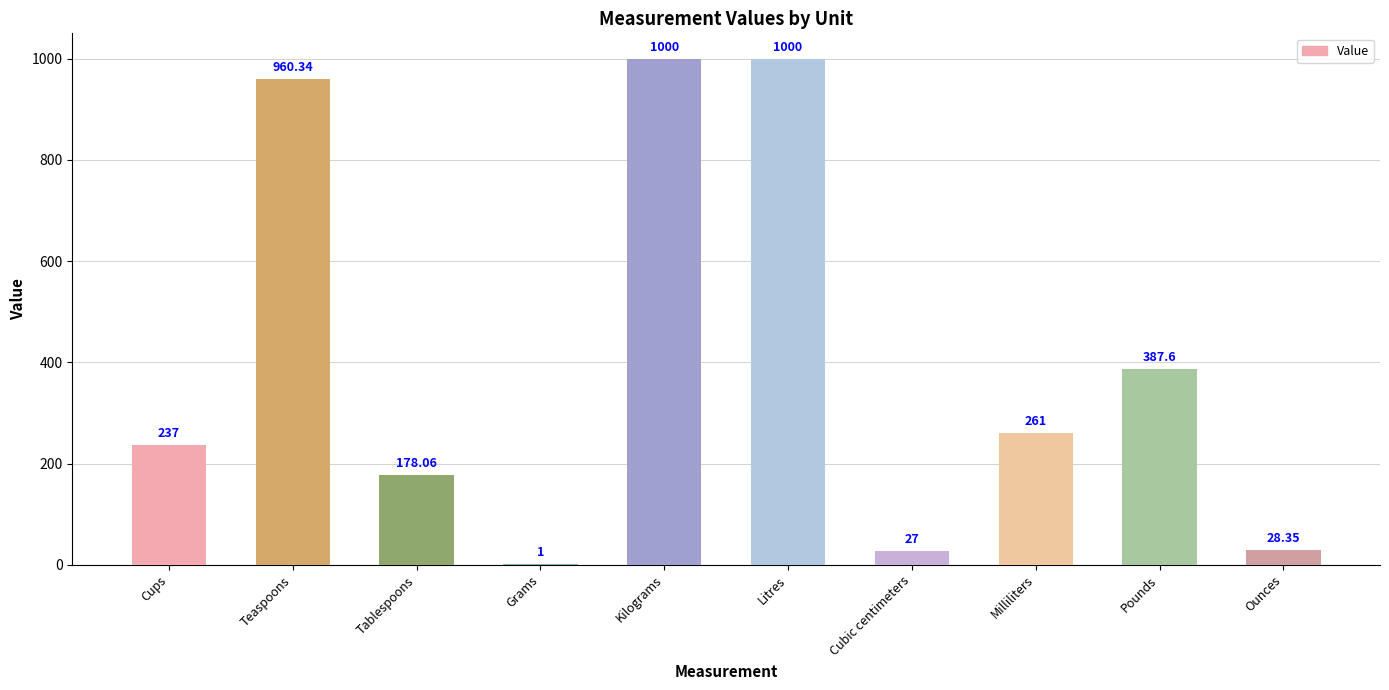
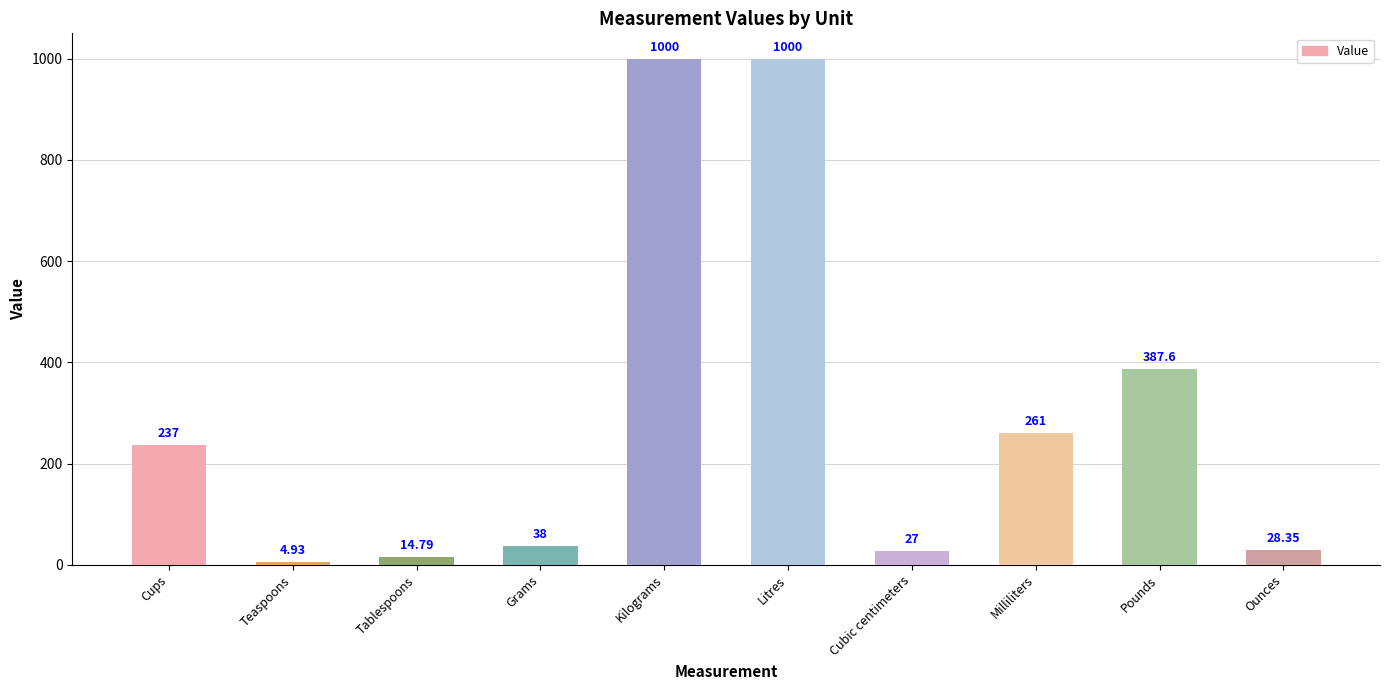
  {
    "Cups": 237,
-   "Teaspoons": 960.34,
-   "Tablespoons": 178.06,
-   "Grams": 1,
+   "Teaspoons": 4.93,
+   "Tablespoons": 14.79,
+   "Grams": 38,
    "Kilograms": 1000,
    "Litres": 1000,
    "Cubic centimeters": 27,
    "Milliliters": 261,
    "Pounds": 387.6,
    "Ounces": 28.35
  }
